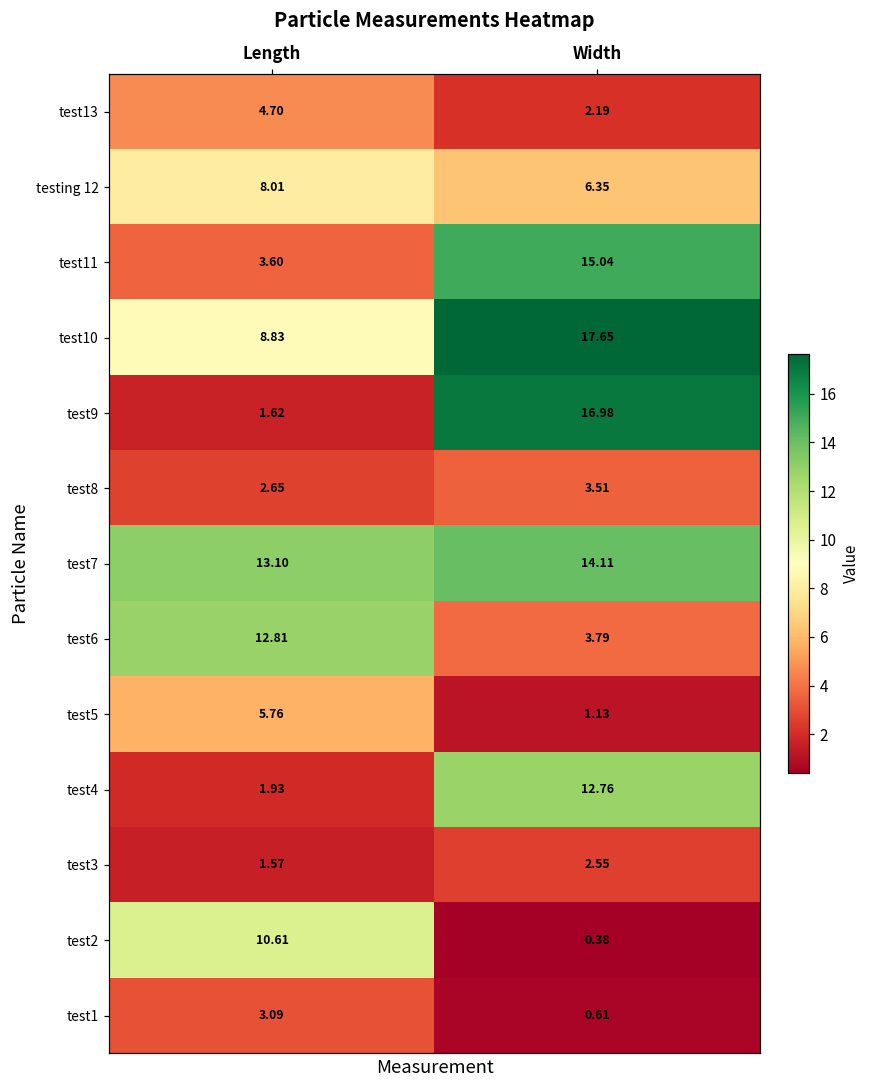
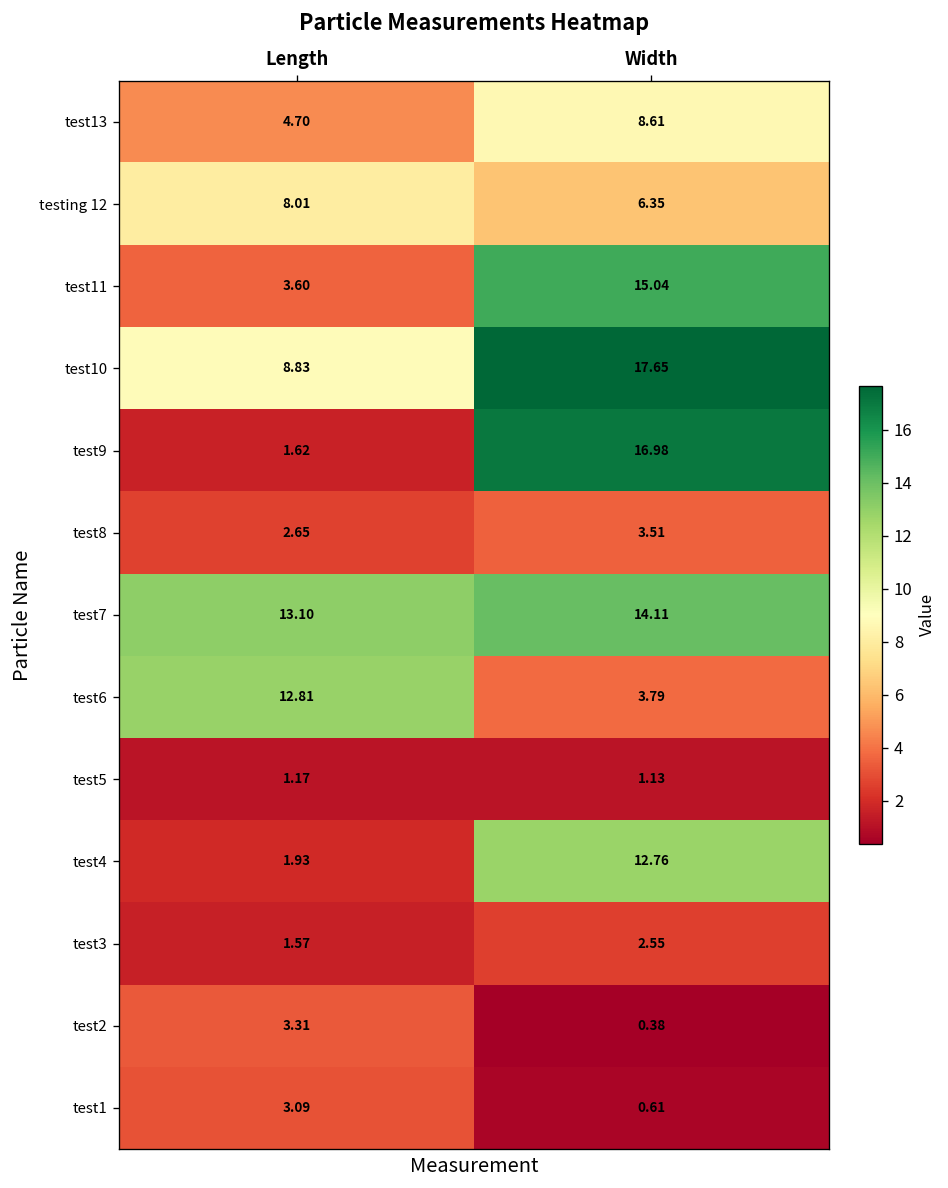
  {
    "test13": {
      "Length": 4.70,
-     "Width": 2.19
+     "Width": 8.61
    },
    "testing 12": {
      "Length": 8.01,
      "Width": 6.35
    },
    "test11": {
      "Length": 3.60,
      "Width": 15.04
    },
    "test10": {
      "Length": 8.83,
      "Width": 17.65
    },
    "test9": {
      "Length": 1.62,
      "Width": 16.98
    },
    "test8": {
      "Length": 2.65,
      "Width": 3.51
    },
    "test7": {
      "Length": 13.10,
      "Width": 14.11
    },
    "test6": {
      "Length": 12.81,
      "Width": 3.79
    },
    "test5": {
-     "Length": 5.76,
+     "Length": 1.17,
      "Width": 1.13
    },
    "test4": {
      "Length": 1.93,
      "Width": 12.76
    },
    "test3": {
      "Length": 1.57,
      "Width": 2.55
    },
    "test2": {
-     "Length": 10.61,
+     "Length": 3.31,
      "Width": 0.38
    },
    "test1": {
      "Length": 3.09,
      "Width": 0.61
    }
  }
